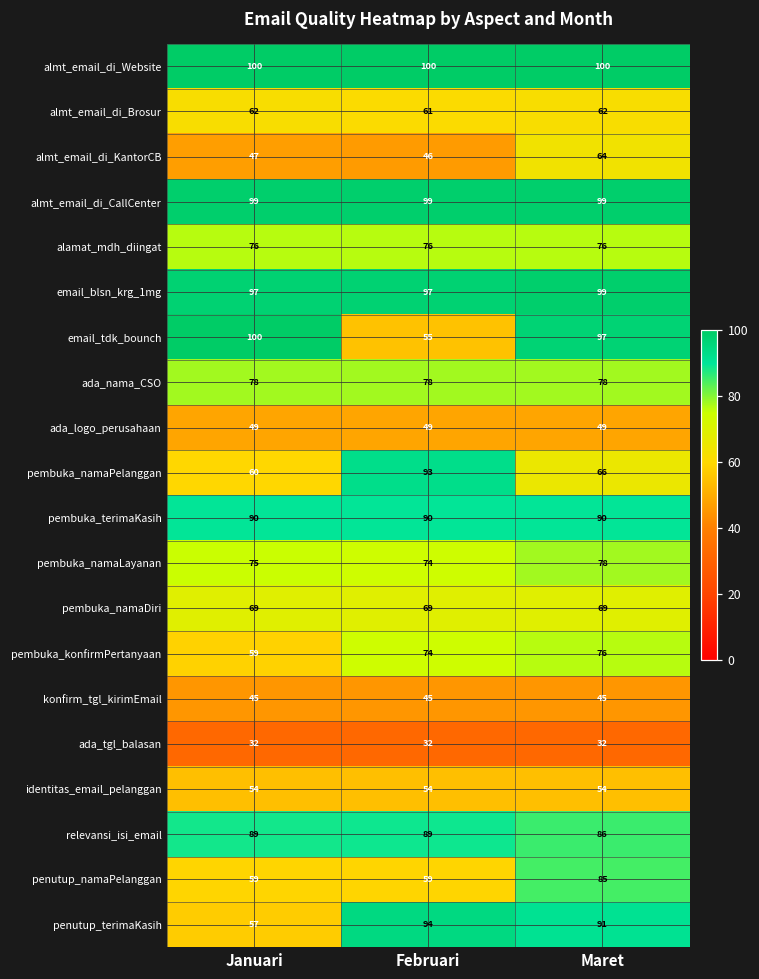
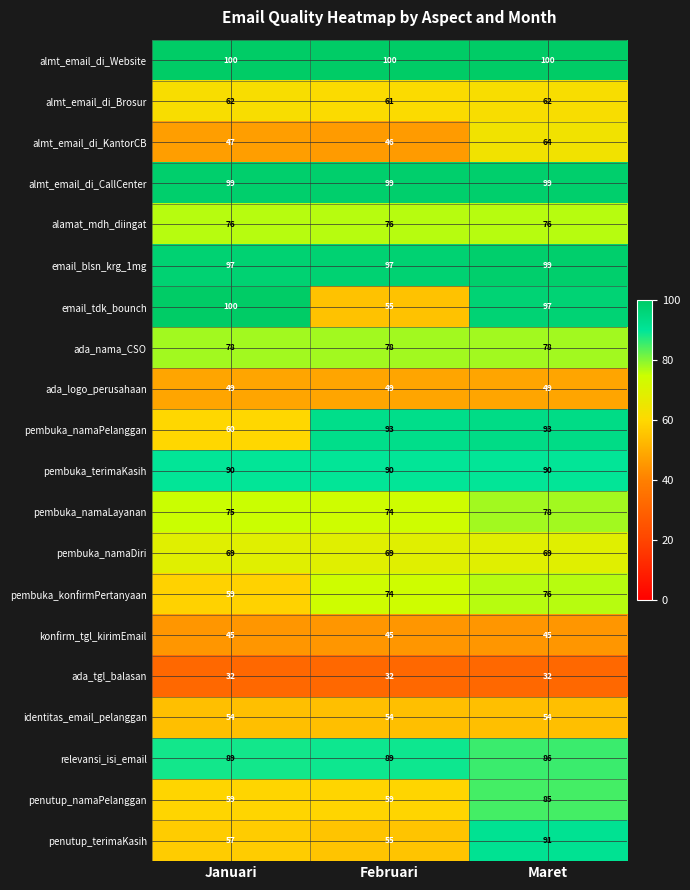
  {
    "almt_email_di_Website": {
      "Januari": 100,
      "Februari": 100,
      "Maret": 100
    },
    "almt_email_di_Brosur": {
      "Januari": 62,
      "Februari": 61,
      "Maret": 62
    },
    "almt_email_di_KantorCB": {
      "Januari": 47,
      "Februari": 46,
      "Maret": 64
    },
    "almt_email_di_CallCenter": {
      "Januari": 99,
      "Februari": 99,
      "Maret": 99
    },
    "alamat_mdh_diingat": {
      "Januari": 76,
      "Februari": 76,
      "Maret": 76
    },
    "email_blsn_krg_1mg": {
      "Januari": 97,
      "Februari": 97,
      "Maret": 99
    },
    "email_tdk_bounch": {
      "Januari": 100,
      "Februari": 55,
      "Maret": 97
    },
    "ada_nama_CSO": {
      "Januari": 78,
      "Februari": 78,
      "Maret": 78
    },
    "ada_logo_perusahaan": {
      "Januari": 49,
      "Februari": 49,
      "Maret": 49
    },
    "pembuka_namaPelanggan": {
      "Januari": 60,
      "Februari": 93,
-     "Maret": 66
+     "Maret": 93
    },
    "pembuka_terimaKasih": {
      "Januari": 90,
      "Februari": 90,
      "Maret": 90
    },
    "pembuka_namaLayanan": {
      "Januari": 75,
      "Februari": 74,
      "Maret": 78
    },
    "pembuka_namaDiri": {
      "Januari": 69,
      "Februari": 69,
      "Maret": 69
    },
    "pembuka_konfirmPertanyaan": {
      "Januari": 59,
      "Februari": 74,
      "Maret": 76
    },
    "konfirm_tgl_kirimEmail": {
      "Januari": 45,
      "Februari": 45,
      "Maret": 45
    },
    "ada_tgl_balasan": {
      "Januari": 32,
      "Februari": 32,
      "Maret": 32
    },
    "identitas_email_pelanggan": {
      "Januari": 54,
      "Februari": 54,
      "Maret": 54
    },
    "relevansi_isi_email": {
      "Januari": 89,
      "Februari": 89,
      "Maret": 86
    },
    "penutup_namaPelanggan": {
      "Januari": 59,
      "Februari": 59,
      "Maret": 85
    },
    "penutup_terimaKasih": {
      "Januari": 57,
-     "Februari": 94,
+     "Februari": 55,
      "Maret": 91
    }
  }
